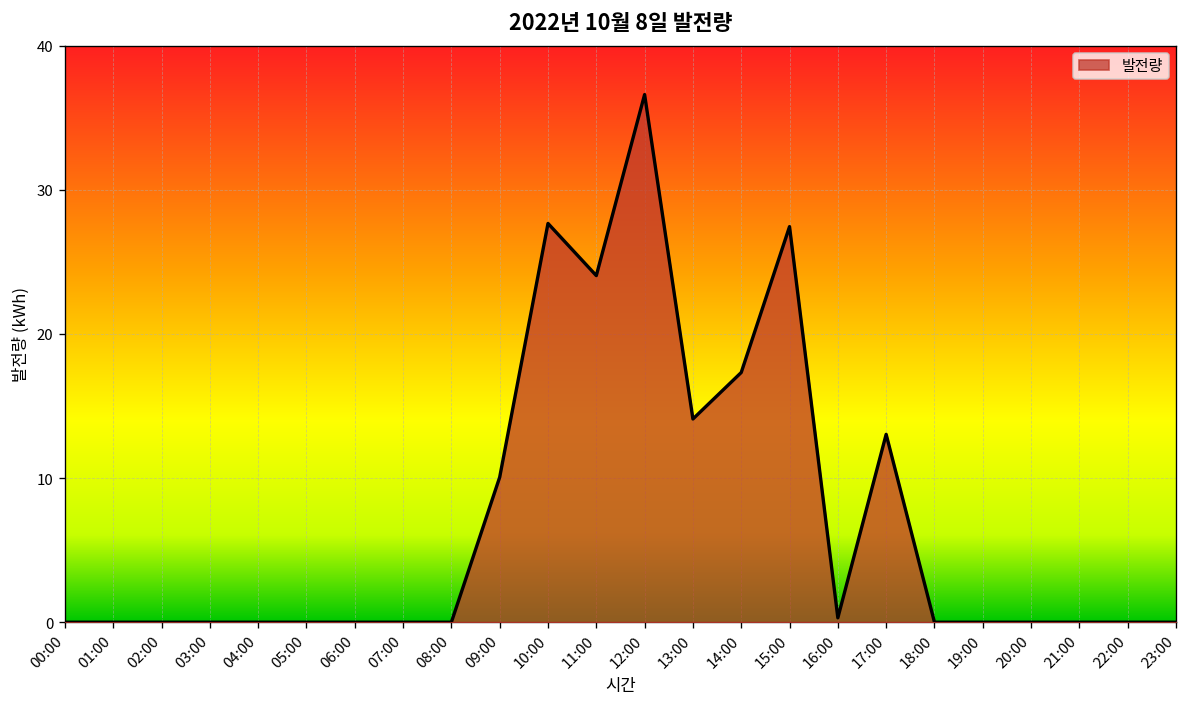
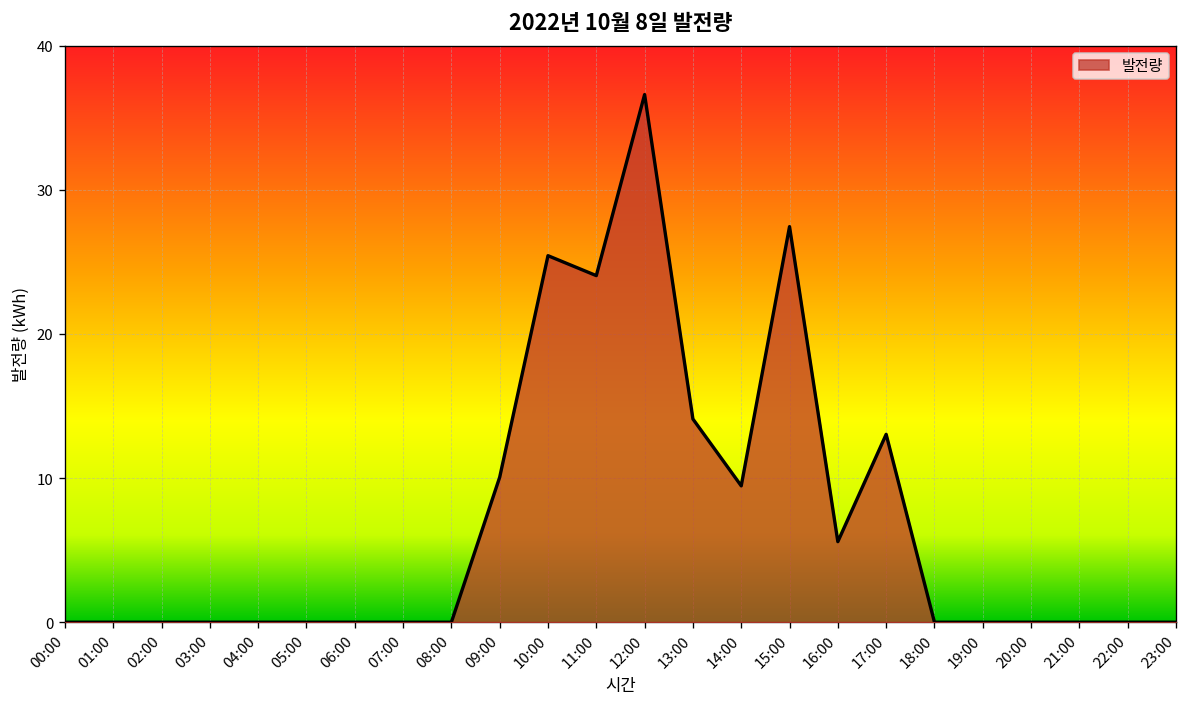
  {
    "00:00": 0.0,
    "01:00": 0.0,
    "02:00": 0.0,
    "03:00": 0.0,
    "04:00": 0.0,
    "05:00": 0.0,
    "06:00": 0.0,
    "07:00": 0.0,
    "08:00": 0.0,
    "09:00": 10.1,
-   "10:00": 27.7,
+   "10:00": 25.4,
    "11:00": 24.0,
    "12:00": 36.6,
    "13:00": 14.1,
-   "14:00": 17.3,
+   "14:00": 9.5,
    "15:00": 27.4,
-   "16:00": 0.3,
+   "16:00": 5.6,
    "17:00": 13.0,
    "18:00": 0.0,
    "19:00": 0.0,
    "20:00": 0.0,
    "21:00": 0.0,
    "22:00": 0.0,
    "23:00": 0.0
  }
